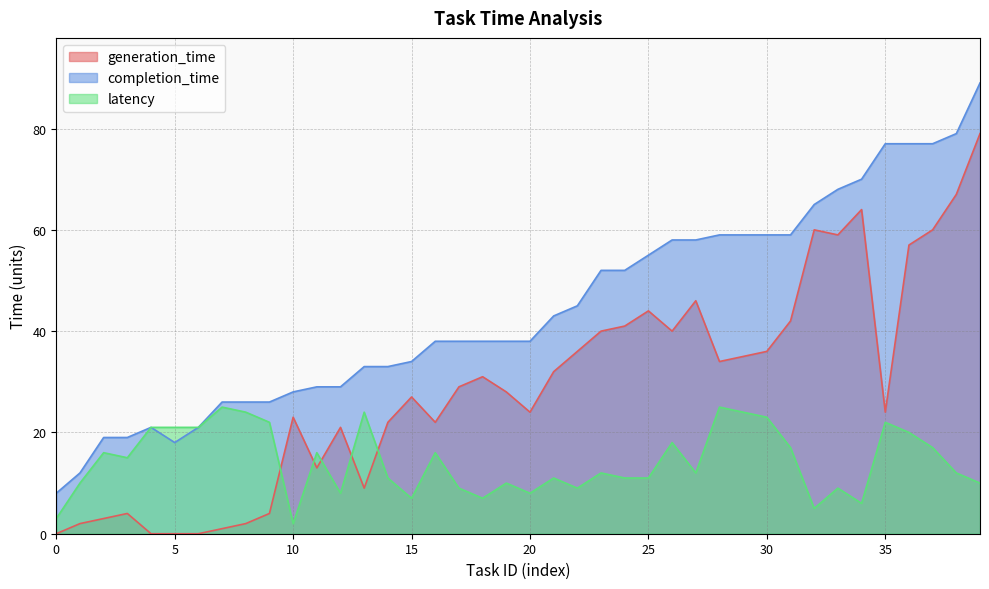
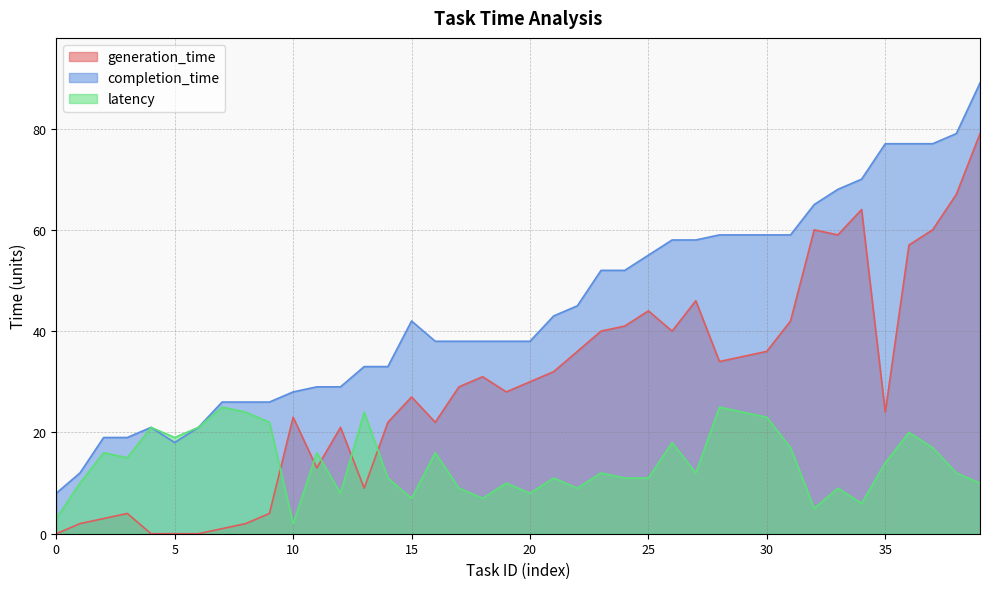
  {
    "generation_time": {
      "0": 0,
      "5": 0,
      "10": 23,
      "15": 27,
-     "20": 24,
+     "20": 30,
      "25": 44,
      "30": 36,
      "35": 24
    },
    "completion_time": {
      "0": 8,
      "5": 18,
      "10": 28,
-     "15": 34,
+     "15": 42,
      "20": 38,
      "25": 55,
      "30": 59,
      "35": 77
    },
    "latency": {
      "0": 3,
-     "5": 21,
+     "5": 19,
      "10": 2,
      "15": 7,
      "20": 8,
      "25": 11,
      "30": 23,
-     "35": 22
+     "35": 14
    }
  }
